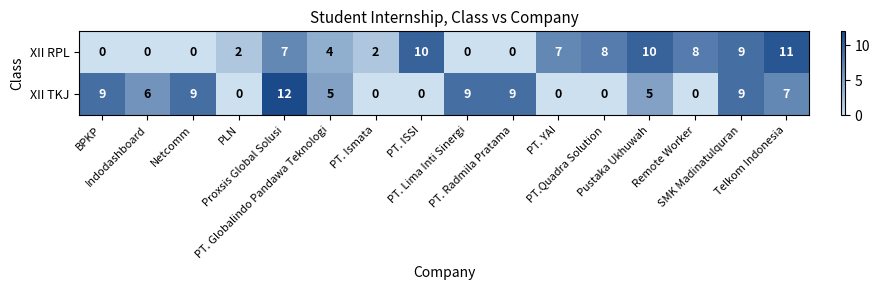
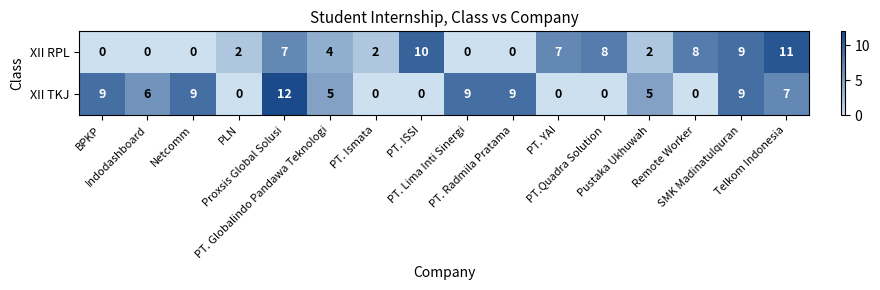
  {
    "XII RPL": {
      "BPKP": 0,
      "Indodashboard": 0,
      "Netcomm": 0,
      "PLN": 2,
      "Proxsis Global Solusi": 7,
      "PT. Globalindo Pandawa Teknologi": 4,
      "PT. Ismata": 2,
      "PT. ISSI": 10,
      "PT. Lima Inti Sinergi": 0,
      "PT. Radmila Pratama": 0,
      "PT. YAI": 7,
      "PT.Quadra Solution": 8,
-     "Pustaka Ukhuwah": 10,
+     "Pustaka Ukhuwah": 2,
      "Remote Worker": 8,
      "SMK Madinatulquran": 9,
      "Telkom Indonesia": 11
    },
    "XII TKJ": {
      "BPKP": 9,
      "Indodashboard": 6,
      "Netcomm": 9,
      "PLN": 0,
      "Proxsis Global Solusi": 12,
      "PT. Globalindo Pandawa Teknologi": 5,
      "PT. Ismata": 0,
      "PT. ISSI": 0,
      "PT. Lima Inti Sinergi": 9,
      "PT. Radmila Pratama": 9,
      "PT. YAI": 0,
      "PT.Quadra Solution": 0,
      "Pustaka Ukhuwah": 5,
      "Remote Worker": 0,
      "SMK Madinatulquran": 9,
      "Telkom Indonesia": 7
    }
  }
